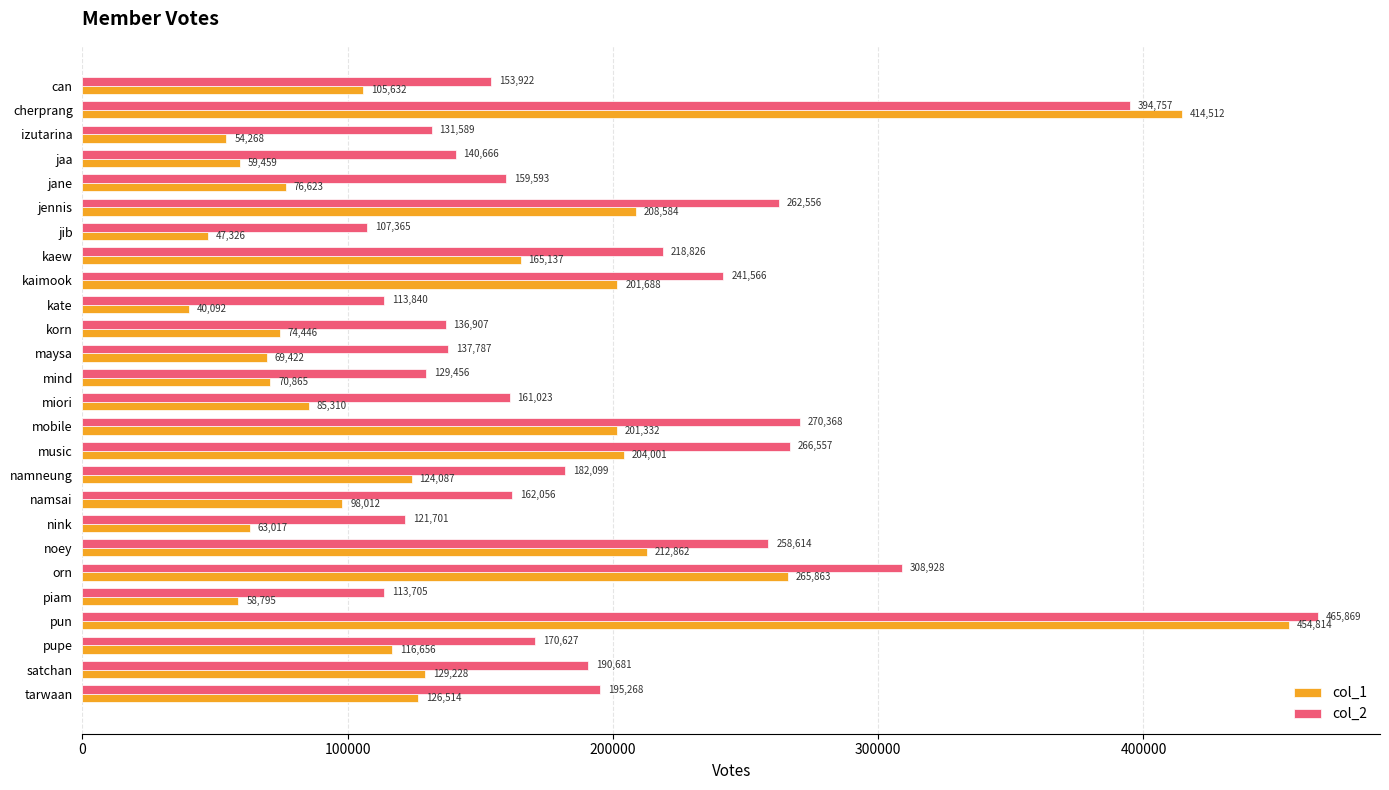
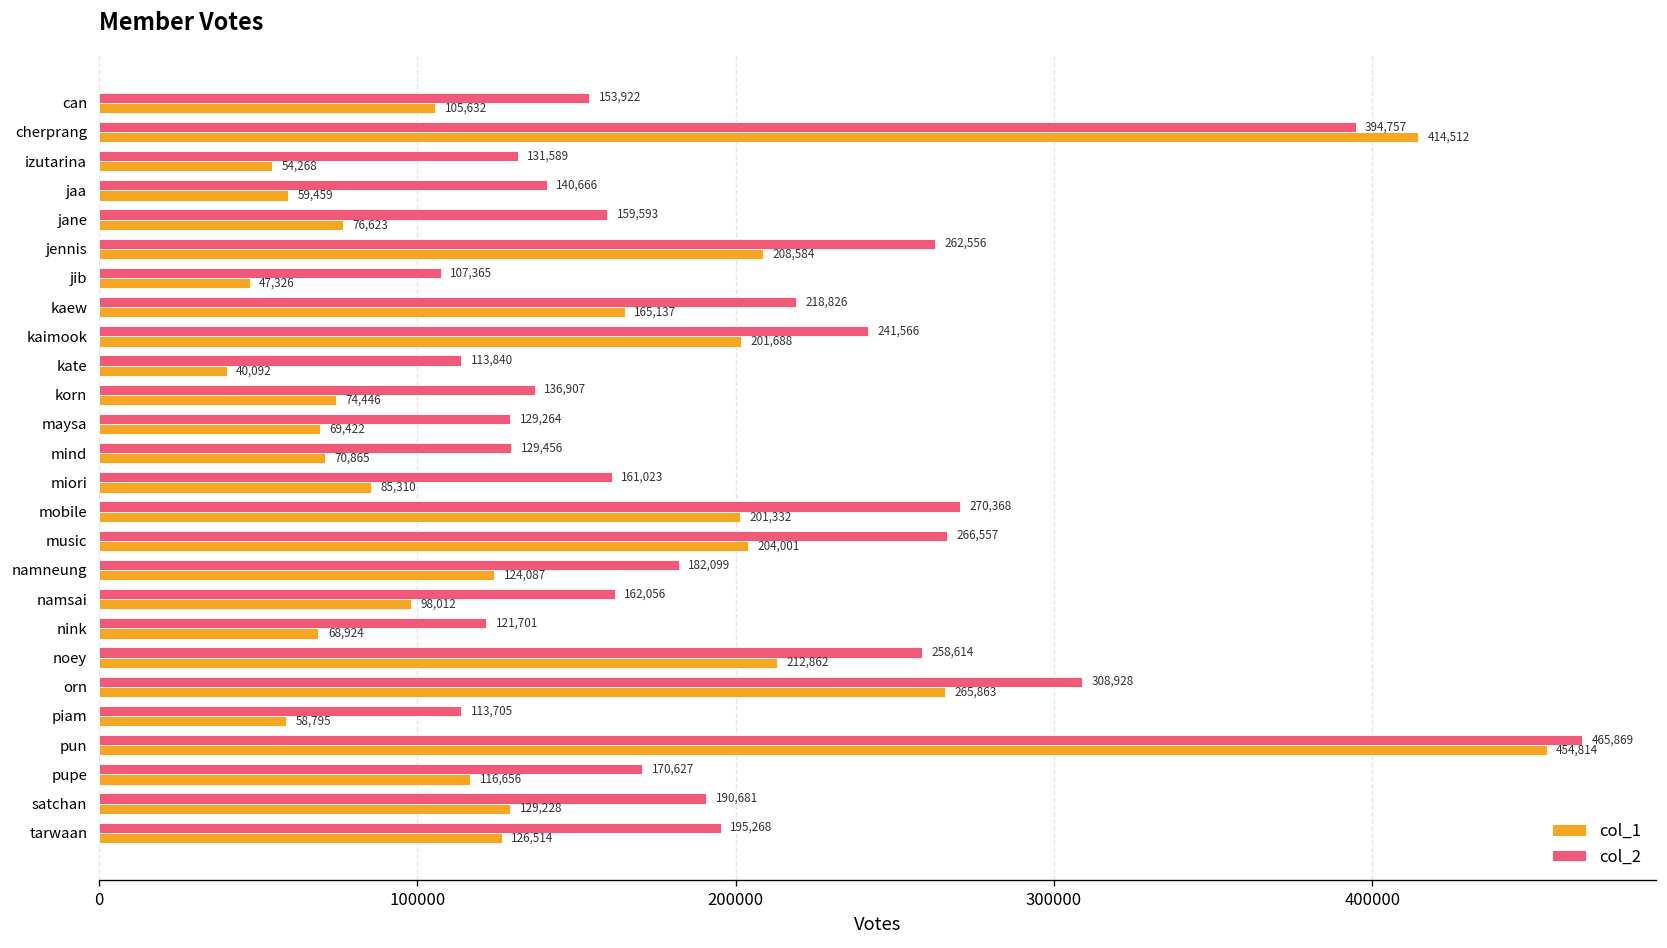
  {
    "col_1": {
      "can": "105,632",
      "cherprang": "414,512",
      "izutarina": "54,268",
      "jaa": "59,459",
      "jane": "76,623",
      "jennis": "208,584",
      "jib": "47,326",
      "kaew": "165,137",
      "kaimook": "201,688",
      "kate": "40,092",
      "korn": "74,446",
      "maysa": "69,422",
      "mind": "70,865",
      "miori": "85,310",
      "mobile": "201,332",
      "music": "204,001",
      "namneung": "124,087",
      "namsai": "98,012",
-     "nink": "63,017",
+     "nink": "68,924",
      "noey": "212,862",
      "orn": "265,863",
      "piam": "58,795",
      "pun": "454,814",
      "pupe": "116,656",
      "satchan": "129,228",
      "tarwaan": "126,514"
    },
    "col_2": {
      "can": "153,922",
      "cherprang": "394,757",
      "izutarina": "131,589",
      "jaa": "140,666",
      "jane": "159,593",
      "jennis": "262,556",
      "jib": "107,365",
      "kaew": "218,826",
      "kaimook": "241,566",
      "kate": "113,840",
      "korn": "136,907",
-     "maysa": "137,787",
+     "maysa": "129,264",
      "mind": "129,456",
      "miori": "161,023",
      "mobile": "270,368",
      "music": "266,557",
      "namneung": "182,099",
      "namsai": "162,056",
      "nink": "121,701",
      "noey": "258,614",
      "orn": "308,928",
      "piam": "113,705",
      "pun": "465,869",
      "pupe": "170,627",
      "satchan": "190,681",
      "tarwaan": "195,268"
    }
  }
